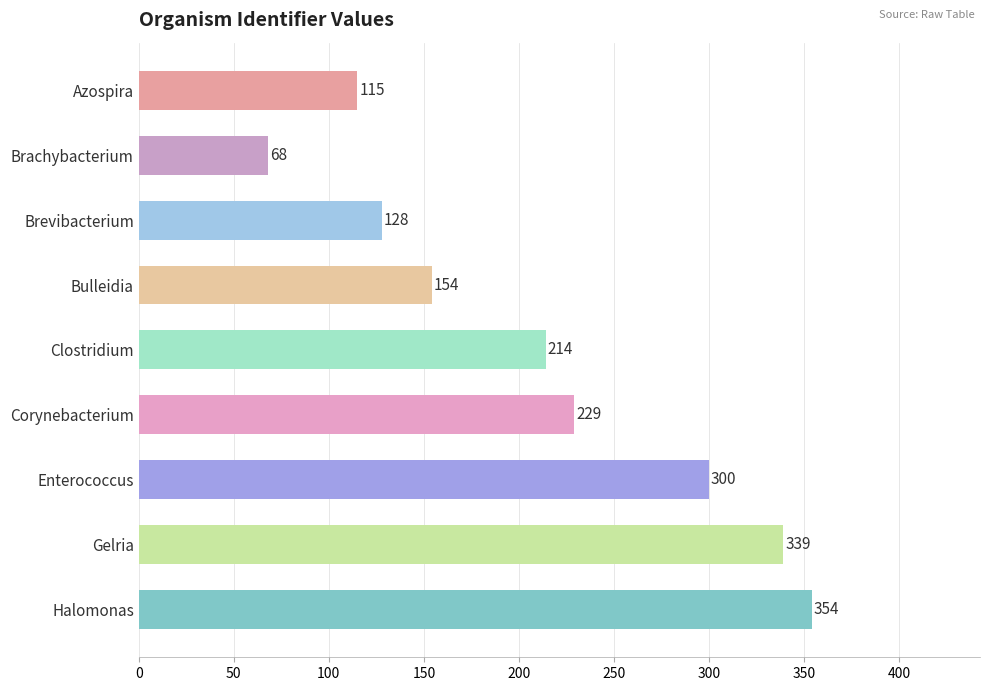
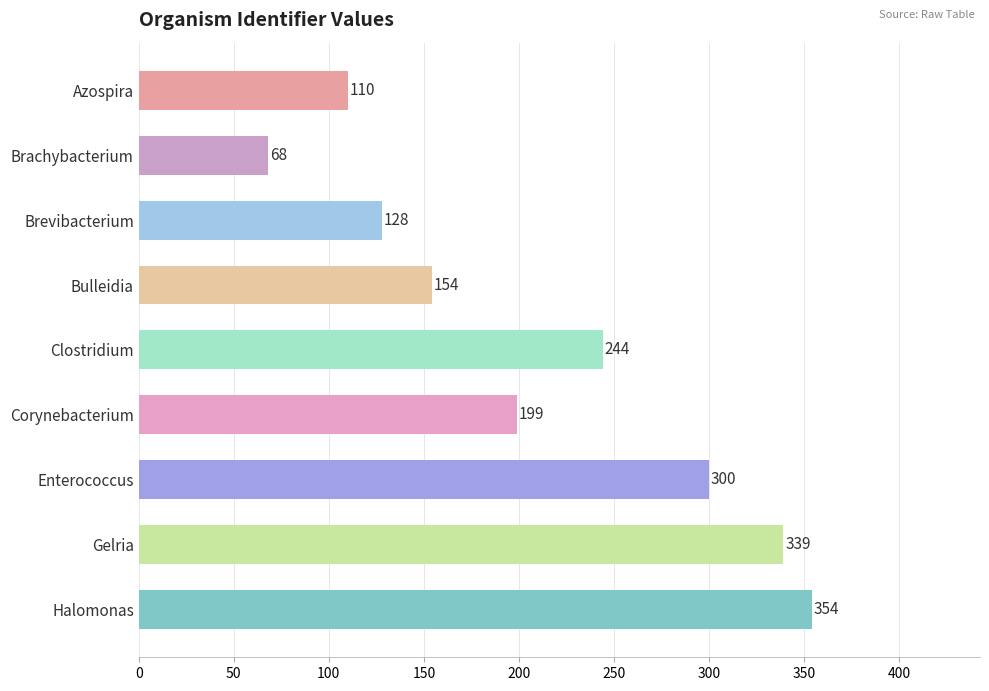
  {
-   "Azospira": 115,
+   "Azospira": 110,
    "Brachybacterium": 68,
    "Brevibacterium": 128,
    "Bulleidia": 154,
-   "Clostridium": 214,
-   "Corynebacterium": 229,
+   "Clostridium": 244,
+   "Corynebacterium": 199,
    "Enterococcus": 300,
    "Gelria": 339,
    "Halomonas": 354
  }
